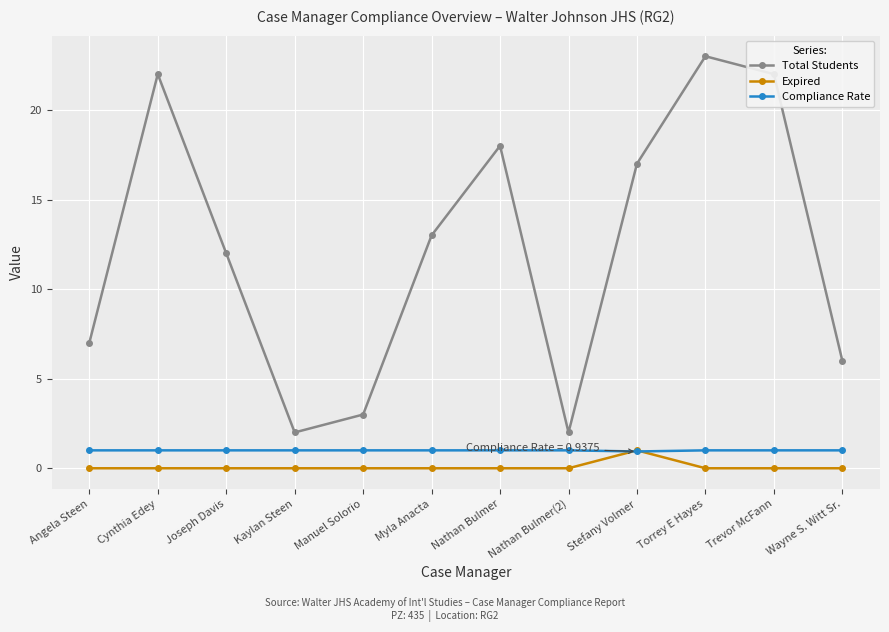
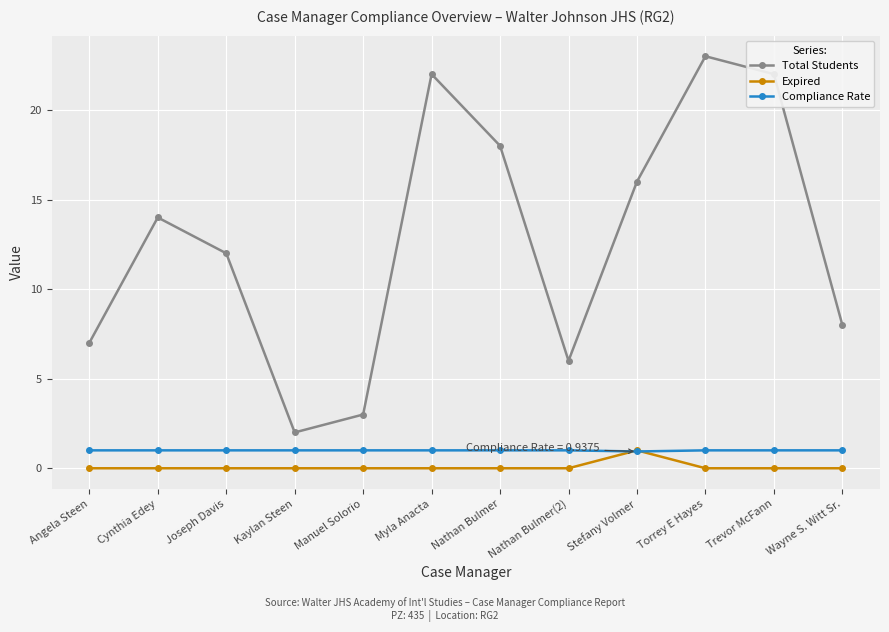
  {
    "Total Students": {
      "Angela Steen": 7,
-     "Cynthia Edey": 22,
+     "Cynthia Edey": 14,
      "Joseph Davis": 12,
      "Kaylan Steen": 2,
      "Manuel Solorio": 3,
-     "Myla Anacta": 13,
+     "Myla Anacta": 22,
      "Nathan Bulmer": 18,
-     "Nathan Bulmer(2)": 2,
-     "Stefany Volmer": 17,
+     "Nathan Bulmer(2)": 6,
+     "Stefany Volmer": 16,
      "Torrey E Hayes": 23,
-     "Wayne S. Witt Sr.": 6
+     "Wayne S. Witt Sr.": 8
    },
    "Expired": {
      "Angela Steen": 0,
      "Cynthia Edey": 0,
      "Joseph Davis": 0,
      "Kaylan Steen": 0,
      "Manuel Solorio": 0,
      "Myla Anacta": 0,
      "Nathan Bulmer": 0,
      "Nathan Bulmer(2)": 0,
      "Torrey E Hayes": 0,
      "Trevor McFann": 0,
      "Wayne S. Witt Sr.": 0
    },
    "Compliance Rate": {
      "Angela Steen": 1,
      "Cynthia Edey": 1,
      "Joseph Davis": 1,
      "Kaylan Steen": 1,
      "Manuel Solorio": 1,
      "Myla Anacta": 1,
      "Torrey E Hayes": 1,
      "Trevor McFann": 1,
      "Wayne S. Witt Sr.": 1
    }
  }
